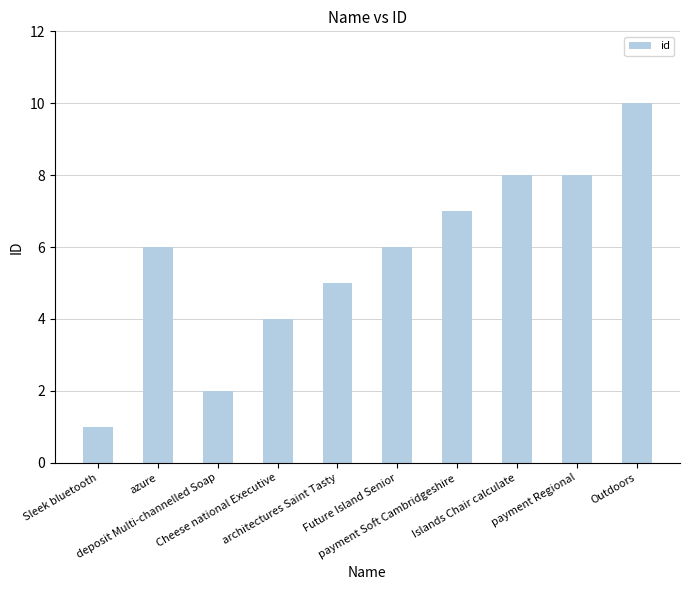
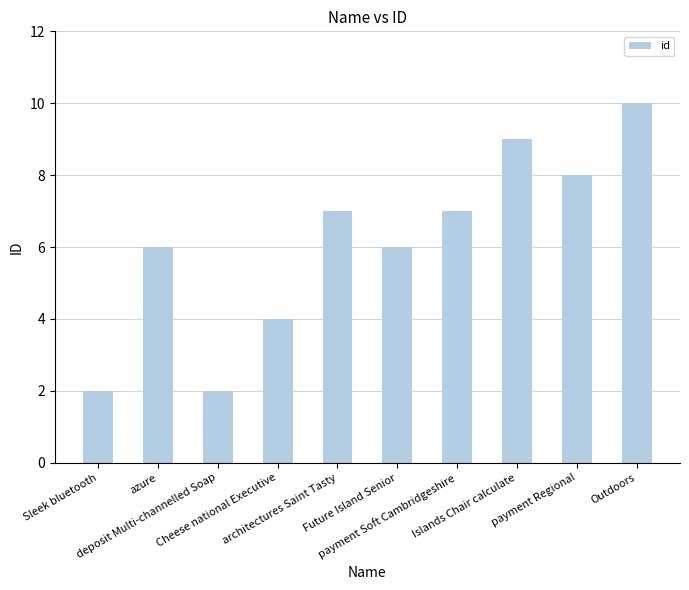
  {
-   "Sleek bluetooth": 1,
+   "Sleek bluetooth": 2,
    "azure": 6,
    "deposit Multi-channelled Soap": 2,
    "Cheese national Executive": 4,
-   "architectures Saint Tasty": 5,
+   "architectures Saint Tasty": 7,
    "Future Island Senior": 6,
    "payment Soft Cambridgeshire": 7,
-   "Islands Chair calculate": 8,
+   "Islands Chair calculate": 9,
    "payment Regional": 8,
    "Outdoors": 10
  }
